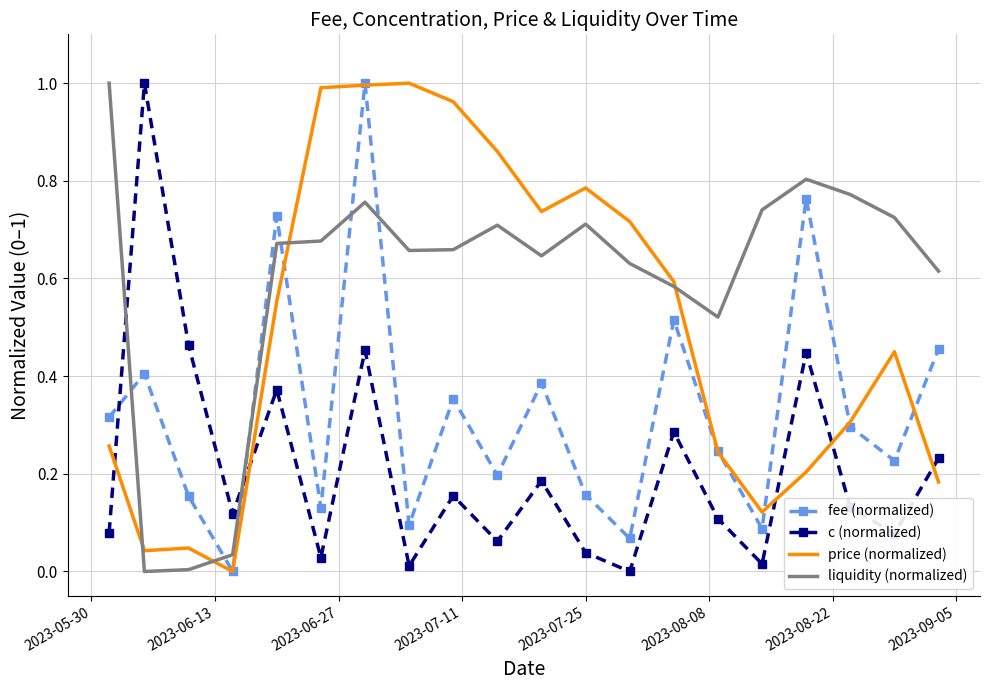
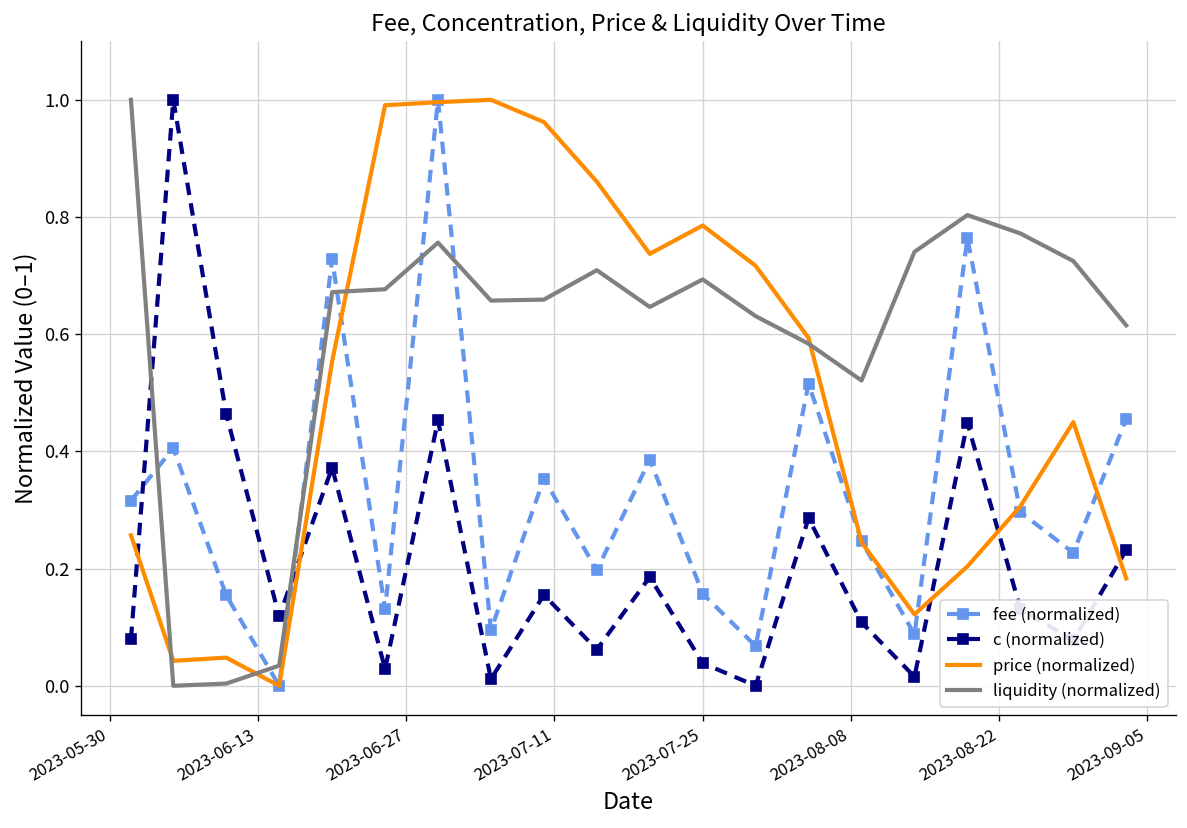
  {
    "fee (normalized)": {
      "2023-07-25": 0.16
    },
    "c (normalized)": {
      "2023-07-25": 0.04
    },
    "price (normalized)": {
      "2023-07-25": 0.79
    },
    "liquidity (normalized)": {
-     "2023-07-25": 0.71
+     "2023-07-25": 0.69
    }
  }
